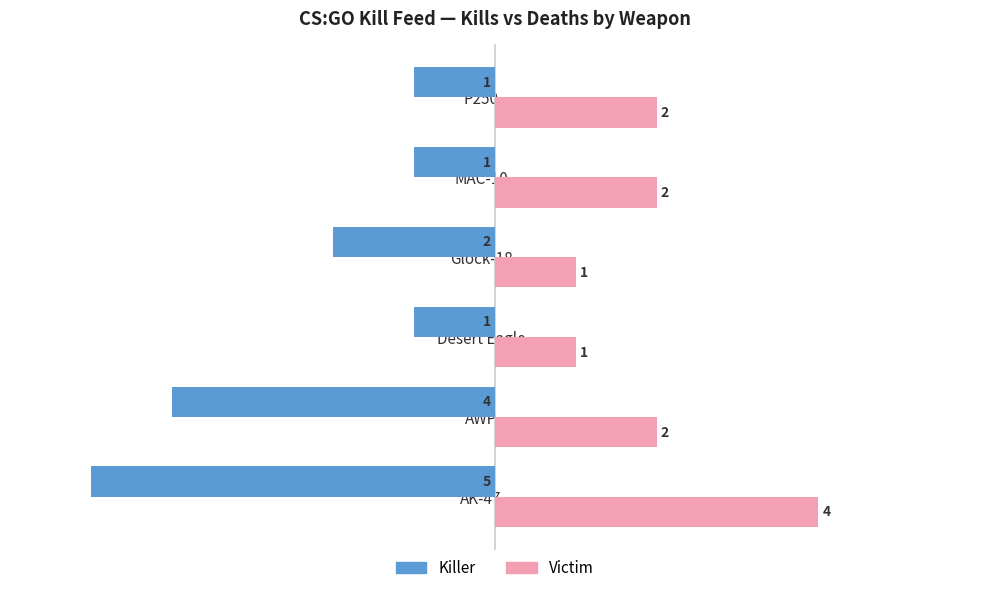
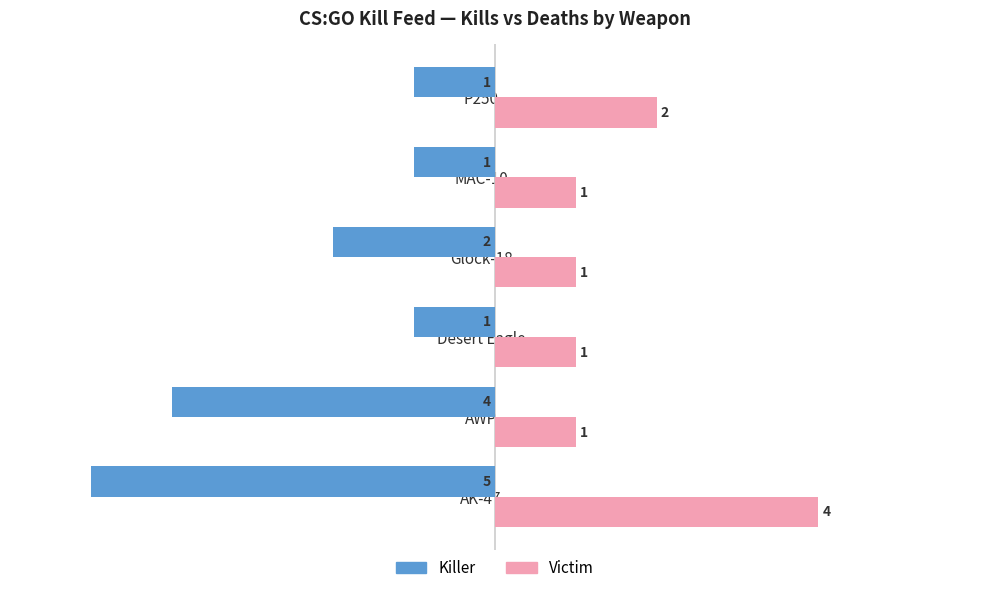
  {
    "Victim": {
      "P250": 2,
-     "MAC-10": 2,
+     "MAC-10": 1,
      "Glock-18": 1,
      "Desert Eagle": 1,
-     "AWP": 2,
+     "AWP": 1,
      "AK-47": 4
    }
  }
